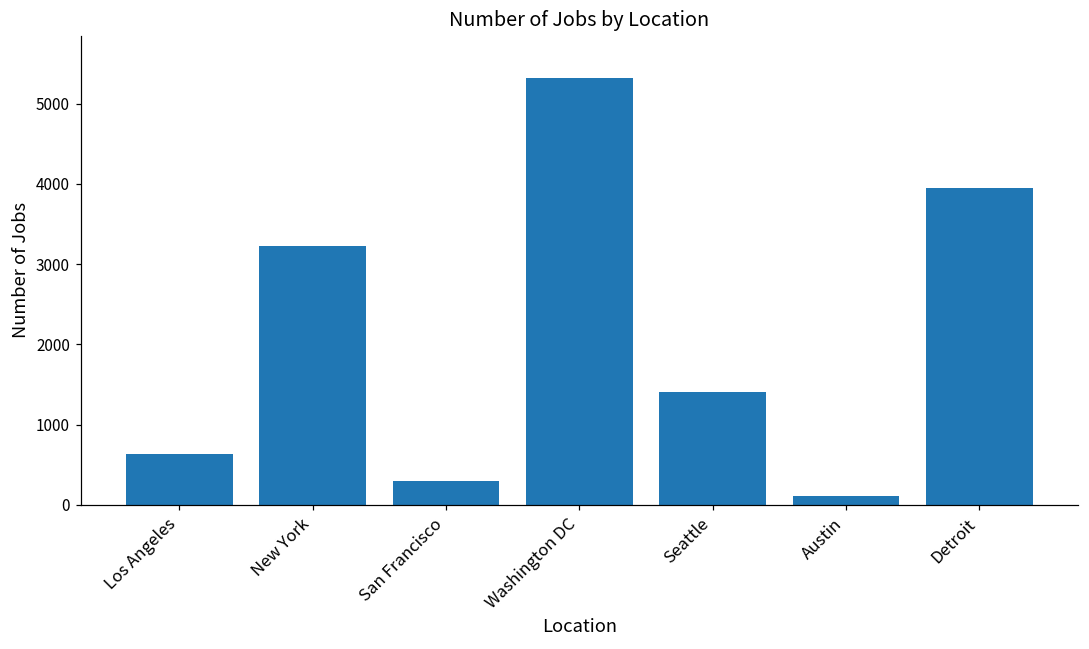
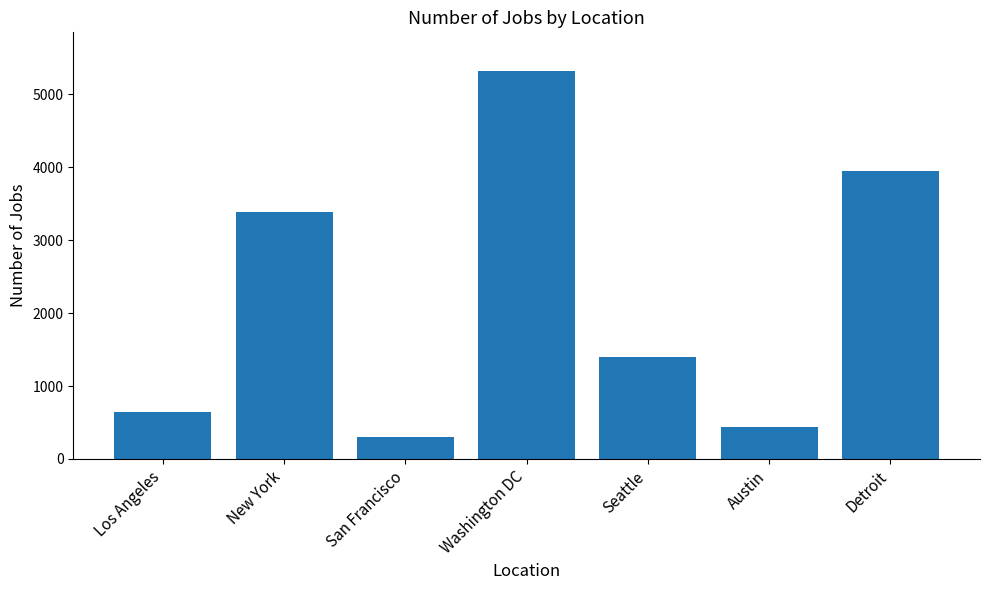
  {
    "Los Angeles": 600,
-   "New York": 3200,
+   "New York": 3400,
    "San Francisco": 300,
    "Washington DC": 5300,
    "Seattle": 1400,
-   "Austin": 100,
+   "Austin": 400,
    "Detroit": 3900
  }
